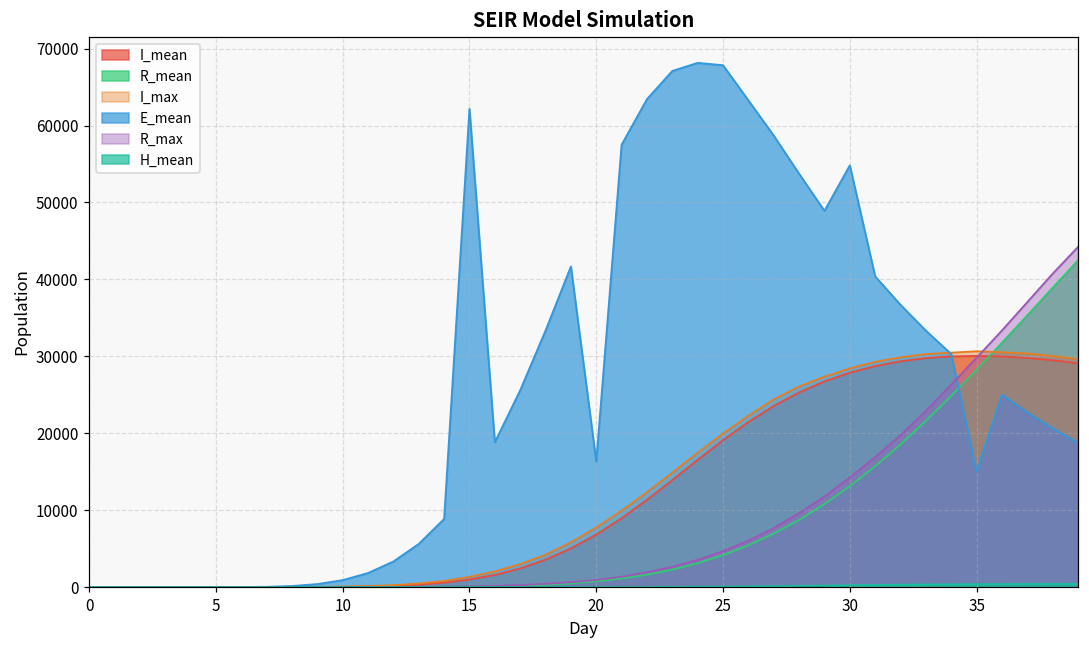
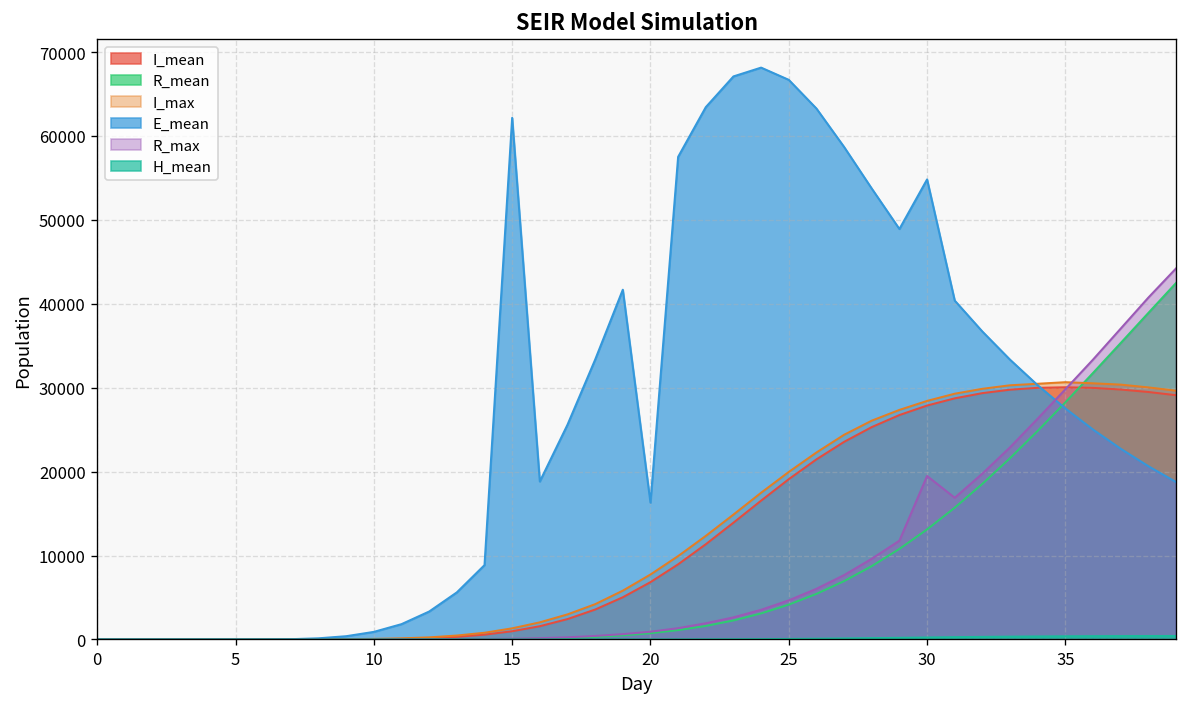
  {
    "E_mean": {
      "10": 1000,
      "15": 62000,
      "20": 16000,
-     "25": 68000,
+     "25": 67000,
      "30": 55000,
-     "35": 15000
+     "35": 28000
    },
    "R_max": {
      "25": 5000,
-     "30": 14000
+     "30": 19000
    }
  }
